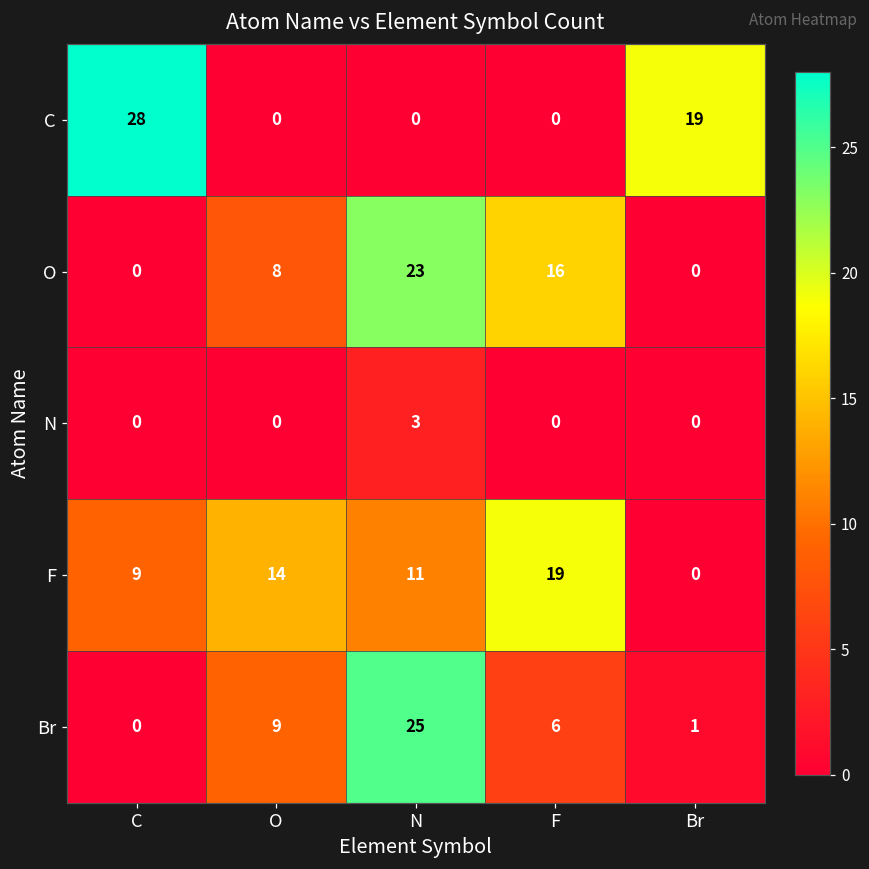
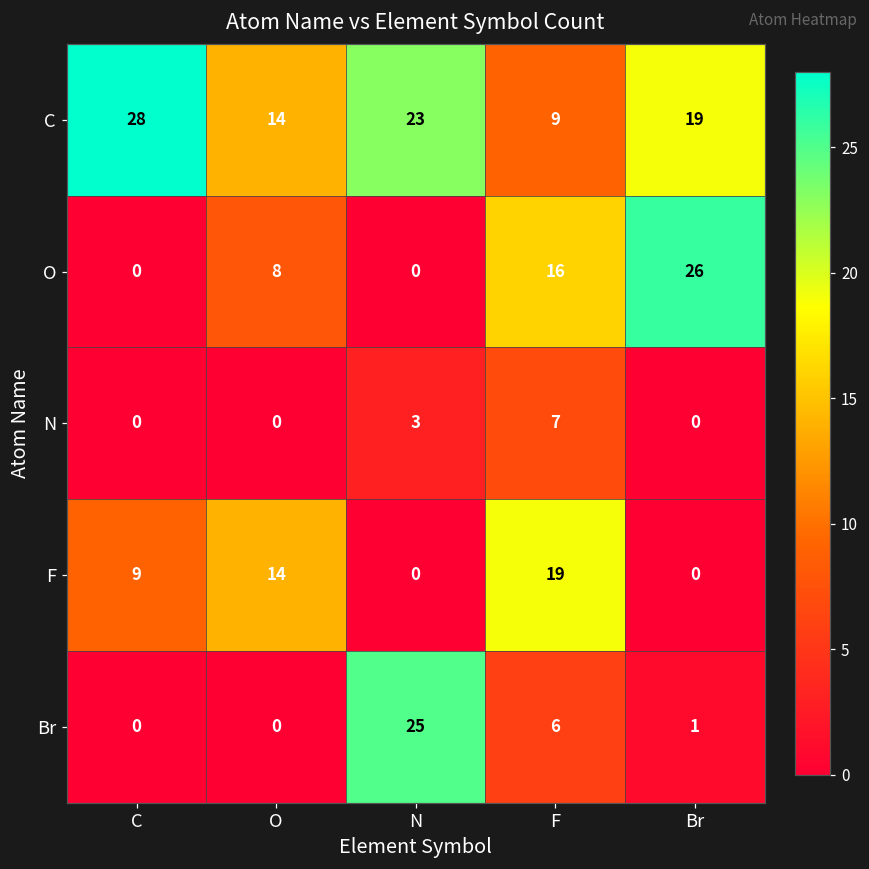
  {
    "C": {
      "C": 28,
-     "O": 0,
-     "N": 0,
-     "F": 0,
+     "O": 14,
+     "N": 23,
+     "F": 9,
      "Br": 19
    },
    "O": {
      "C": 0,
      "O": 8,
-     "N": 23,
+     "N": 0,
      "F": 16,
-     "Br": 0
+     "Br": 26
    },
    "N": {
      "C": 0,
      "O": 0,
      "N": 3,
-     "F": 0,
+     "F": 7,
      "Br": 0
    },
    "F": {
      "C": 9,
      "O": 14,
-     "N": 11,
+     "N": 0,
      "F": 19,
      "Br": 0
    },
    "Br": {
      "C": 0,
-     "O": 9,
+     "O": 0,
      "N": 25,
      "F": 6,
      "Br": 1
    }
  }
